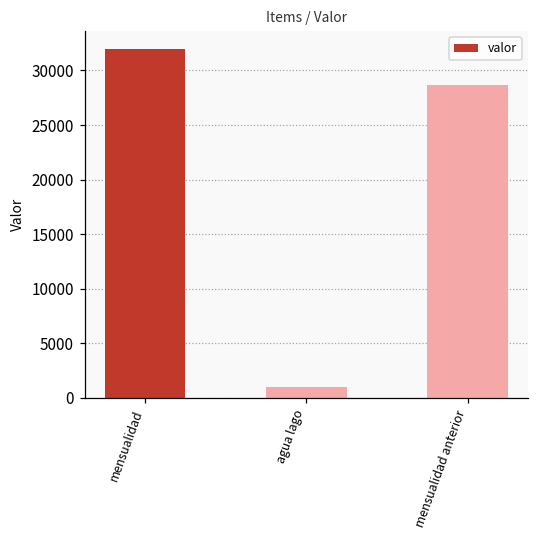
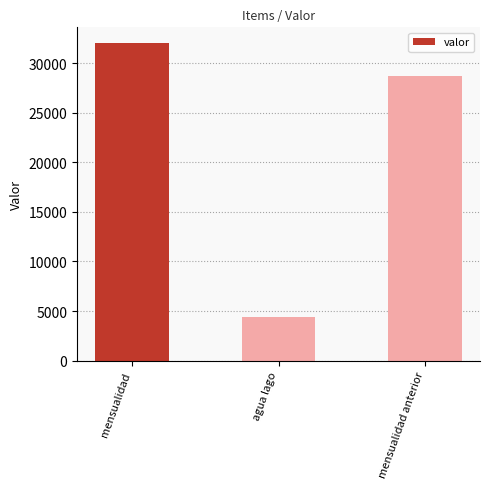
  {
    "mensualidad": 32000,
-   "agua lago": 1000,
+   "agua lago": 4000,
    "mensualidad anterior": 29000
  }
